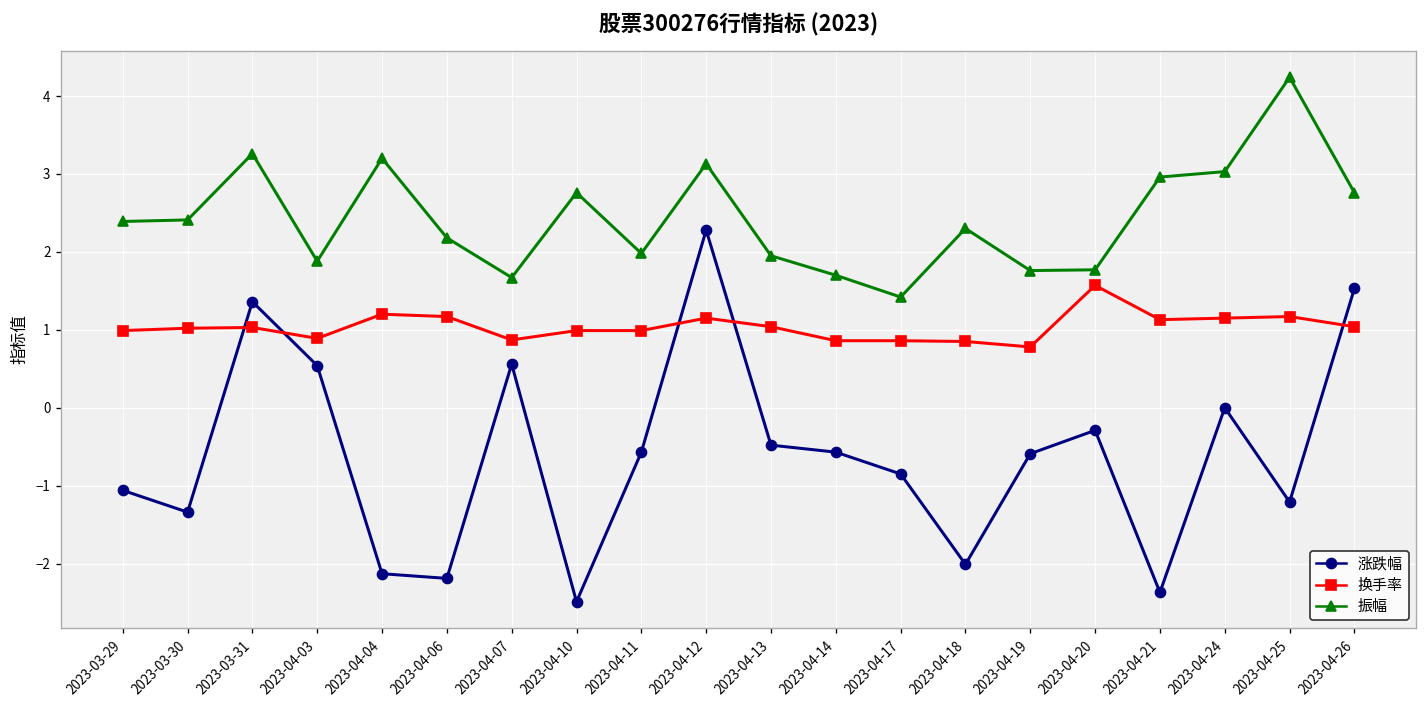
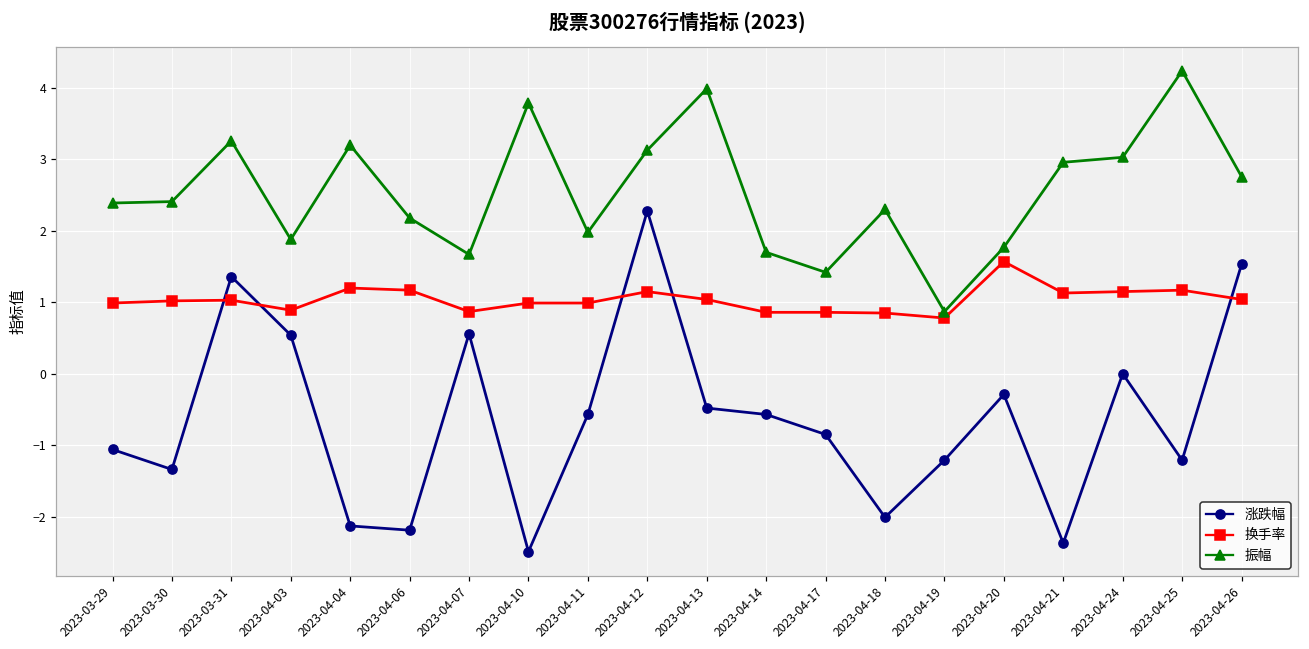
  {
    "涨跌幅": {
      "2023-03-29": -1.1,
      "2023-03-30": -1.3,
      "2023-03-31": 1.4,
      "2023-04-03": 0.5,
      "2023-04-04": -2.1,
      "2023-04-06": -2.2,
      "2023-04-07": 0.6,
      "2023-04-10": -2.5,
      "2023-04-11": -0.6,
      "2023-04-12": 2.3,
      "2023-04-13": -0.5,
      "2023-04-14": -0.6,
      "2023-04-17": -0.9,
      "2023-04-18": -2.0,
-     "2023-04-19": -0.6,
+     "2023-04-19": -1.2,
      "2023-04-20": -0.3,
      "2023-04-21": -2.4,
      "2023-04-24": 0.0,
      "2023-04-25": -1.2,
      "2023-04-26": 1.5
    },
    "换手率": {
      "2023-03-29": 1.0,
      "2023-03-30": 1.0,
      "2023-03-31": 1.0,
      "2023-04-03": 0.9,
      "2023-04-04": 1.2,
      "2023-04-06": 1.2,
      "2023-04-07": 0.9,
      "2023-04-10": 1.0,
      "2023-04-11": 1.0,
      "2023-04-12": 1.2,
      "2023-04-13": 1.0,
      "2023-04-14": 0.9,
      "2023-04-17": 0.9,
      "2023-04-18": 0.9,
      "2023-04-19": 0.8,
      "2023-04-20": 1.6,
      "2023-04-21": 1.1,
      "2023-04-24": 1.2,
      "2023-04-25": 1.2,
      "2023-04-26": 1.0
    },
    "振幅": {
      "2023-03-29": 2.4,
      "2023-03-30": 2.4,
      "2023-03-31": 3.3,
      "2023-04-03": 1.9,
      "2023-04-04": 3.2,
      "2023-04-06": 2.2,
      "2023-04-07": 1.7,
-     "2023-04-10": 2.8,
+     "2023-04-10": 3.8,
      "2023-04-11": 2.0,
      "2023-04-12": 3.1,
-     "2023-04-13": 2.0,
+     "2023-04-13": 4.0,
      "2023-04-14": 1.7,
      "2023-04-17": 1.4,
      "2023-04-18": 2.3,
-     "2023-04-19": 1.8,
+     "2023-04-19": 0.9,
      "2023-04-20": 1.8,
      "2023-04-21": 3.0,
      "2023-04-24": 3.0,
      "2023-04-25": 4.2,
      "2023-04-26": 2.8
    }
  }
